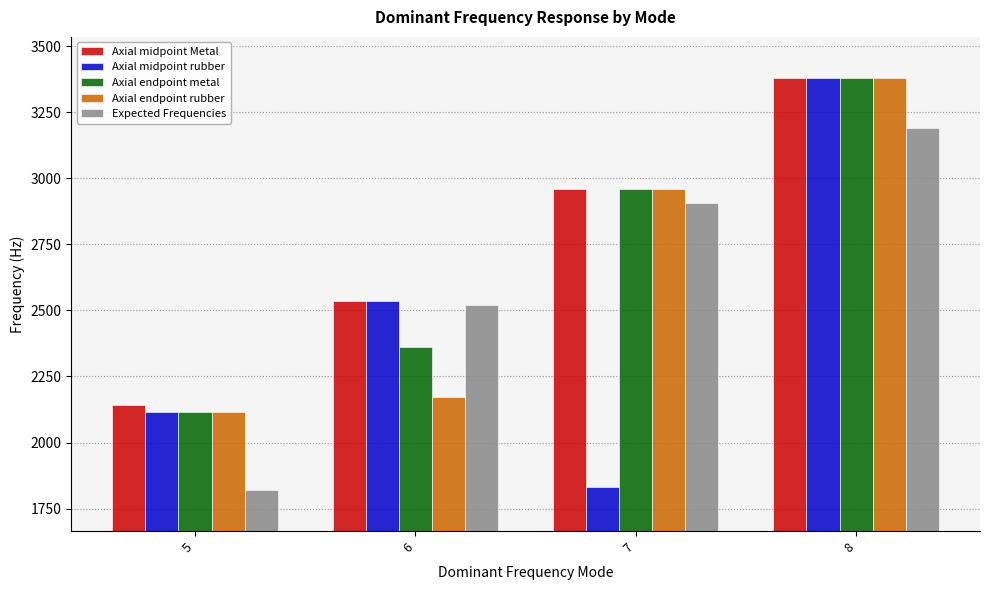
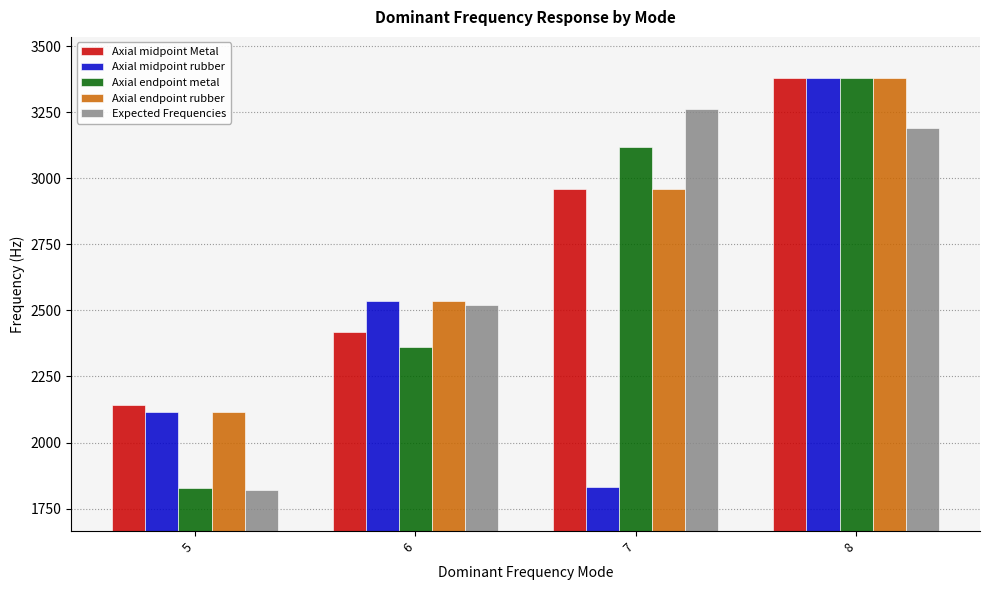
  {
    "Axial midpoint Metal": {
      "5": 2140,
-     "6": 2540,
+     "6": 2420,
      "7": 2960,
      "8": 3380
    },
    "Axial midpoint rubber": {
      "5": 2110,
      "6": 2530,
      "7": 1830,
      "8": 3380
    },
    "Axial endpoint metal": {
-     "5": 2110,
+     "5": 1830,
      "6": 2360,
-     "7": 2960,
+     "7": 3120,
      "8": 3380
    },
    "Axial endpoint rubber": {
      "5": 2110,
-     "6": 2170,
+     "6": 2530,
      "7": 2960,
      "8": 3380
    },
    "Expected Frequencies": {
      "5": 1820,
      "6": 2520,
-     "7": 2910,
+     "7": 3260,
      "8": 3190
    }
  }
